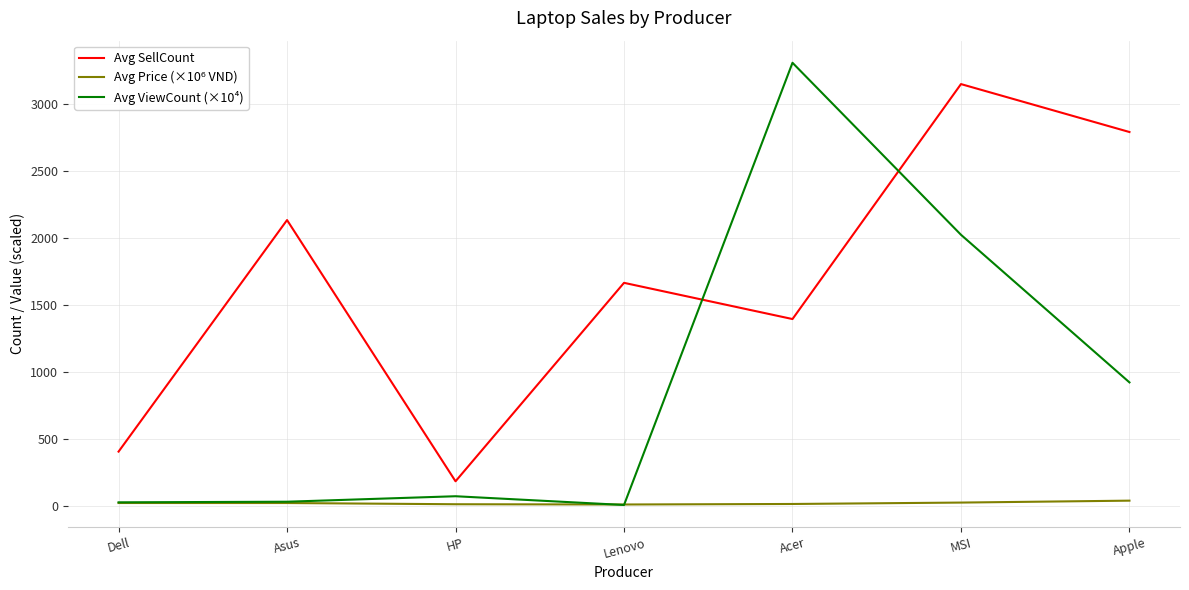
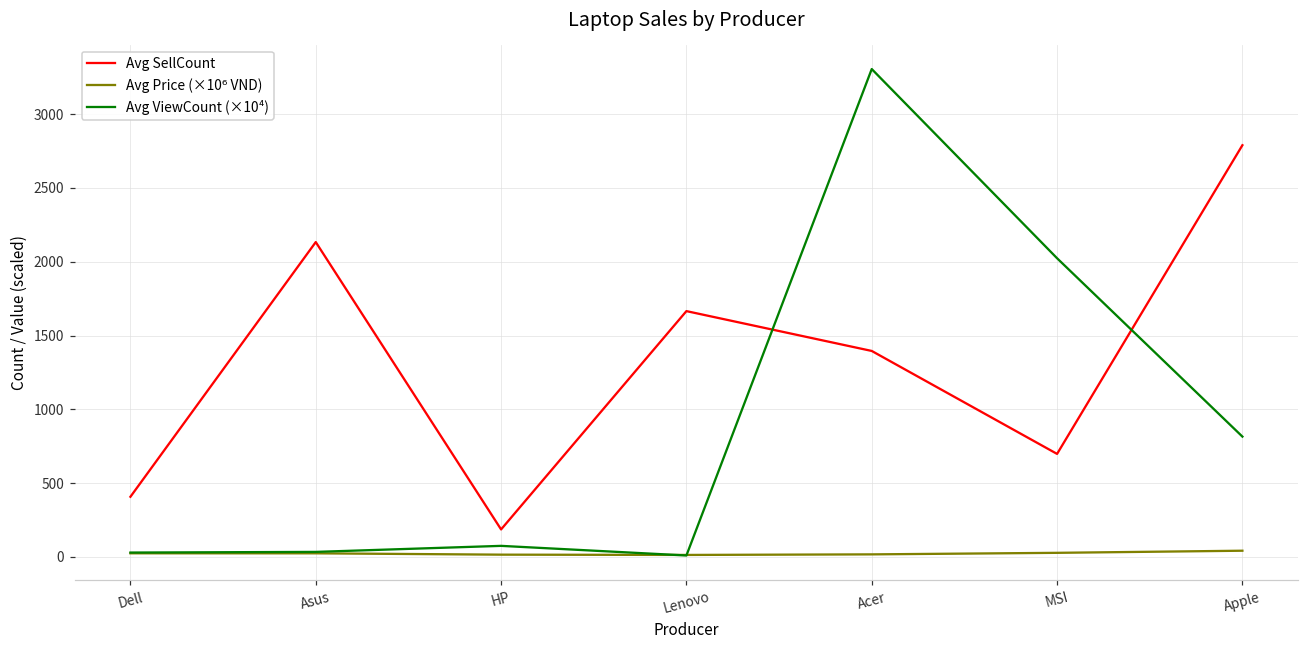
  {
    "Avg SellCount": {
      "Dell": 410,
      "Asus": 2130,
      "HP": 190,
      "Lenovo": 1670,
      "Acer": 1400,
-     "MSI": 3150,
+     "MSI": 700,
      "Apple": 2790
    },
    "Avg Price (×10⁶ VND)": {
      "HP": 10,
      "Acer": 20,
      "MSI": 30,
      "Apple": 40
    },
    "Avg ViewCount (×10⁴)": {
      "HP": 70,
      "Acer": 3310,
      "MSI": 2020,
-     "Apple": 920
+     "Apple": 810
    }
  }
